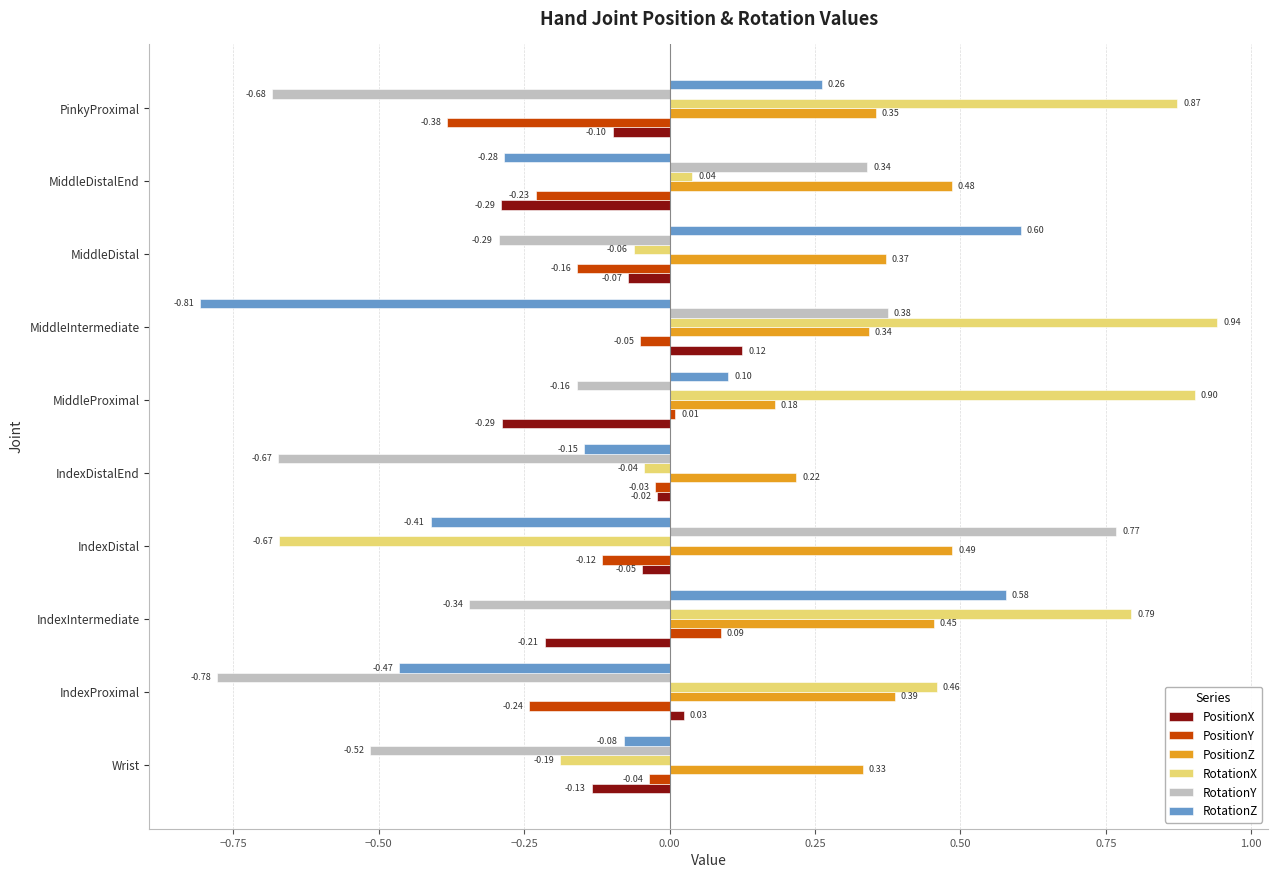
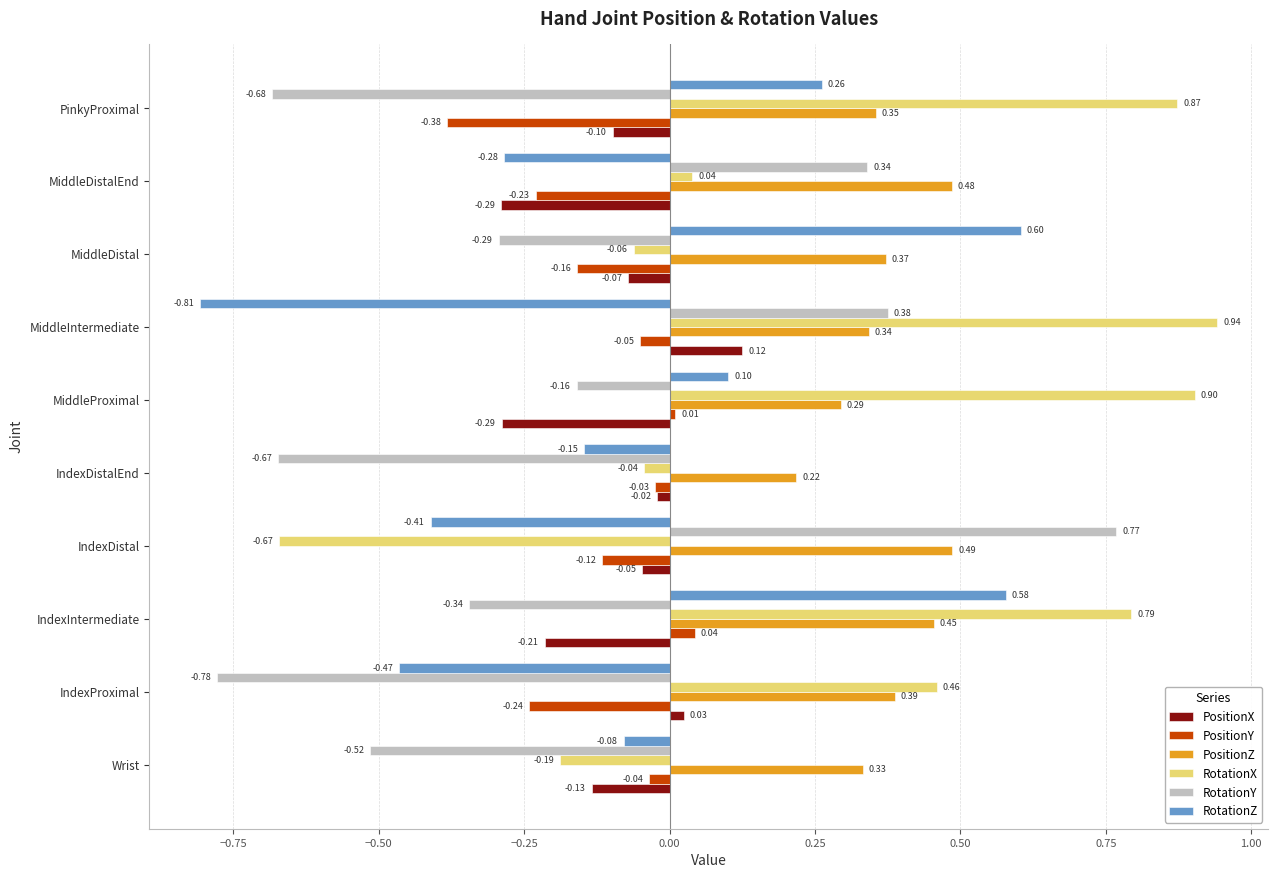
  {
    "PositionX": {
      "PinkyProximal": -0.10,
      "MiddleDistalEnd": -0.29,
      "MiddleDistal": -0.07,
      "MiddleIntermediate": 0.12,
      "MiddleProximal": -0.29,
      "IndexDistalEnd": -0.02,
      "IndexDistal": -0.05,
      "IndexIntermediate": -0.21,
      "IndexProximal": 0.03,
      "Wrist": -0.13
    },
    "PositionY": {
      "PinkyProximal": -0.38,
      "MiddleDistalEnd": -0.23,
      "MiddleDistal": -0.16,
      "MiddleIntermediate": -0.05,
      "MiddleProximal": 0.01,
      "IndexDistalEnd": -0.03,
      "IndexDistal": -0.12,
-     "IndexIntermediate": 0.09,
+     "IndexIntermediate": 0.04,
      "IndexProximal": -0.24,
      "Wrist": -0.04
    },
    "PositionZ": {
      "PinkyProximal": 0.35,
      "MiddleDistalEnd": 0.48,
      "MiddleDistal": 0.37,
      "MiddleIntermediate": 0.34,
-     "MiddleProximal": 0.18,
+     "MiddleProximal": 0.29,
      "IndexDistalEnd": 0.22,
      "IndexDistal": 0.49,
      "IndexIntermediate": 0.45,
      "IndexProximal": 0.39,
      "Wrist": 0.33
    },
    "RotationX": {
      "PinkyProximal": 0.87,
      "MiddleDistalEnd": 0.04,
      "MiddleDistal": -0.06,
      "MiddleIntermediate": 0.94,
      "MiddleProximal": 0.90,
      "IndexDistalEnd": -0.04,
      "IndexDistal": -0.67,
      "IndexIntermediate": 0.79,
      "IndexProximal": 0.46,
      "Wrist": -0.19
    },
    "RotationY": {
      "PinkyProximal": -0.68,
      "MiddleDistalEnd": 0.34,
      "MiddleDistal": -0.29,
      "MiddleIntermediate": 0.38,
      "MiddleProximal": -0.16,
      "IndexDistalEnd": -0.67,
      "IndexDistal": 0.77,
      "IndexIntermediate": -0.34,
      "IndexProximal": -0.78,
      "Wrist": -0.52
    },
    "RotationZ": {
      "PinkyProximal": 0.26,
      "MiddleDistalEnd": -0.28,
      "MiddleDistal": 0.60,
      "MiddleIntermediate": -0.81,
      "MiddleProximal": 0.10,
      "IndexDistalEnd": -0.15,
      "IndexDistal": -0.41,
      "IndexIntermediate": 0.58,
      "IndexProximal": -0.47,
      "Wrist": -0.08
    }
  }
